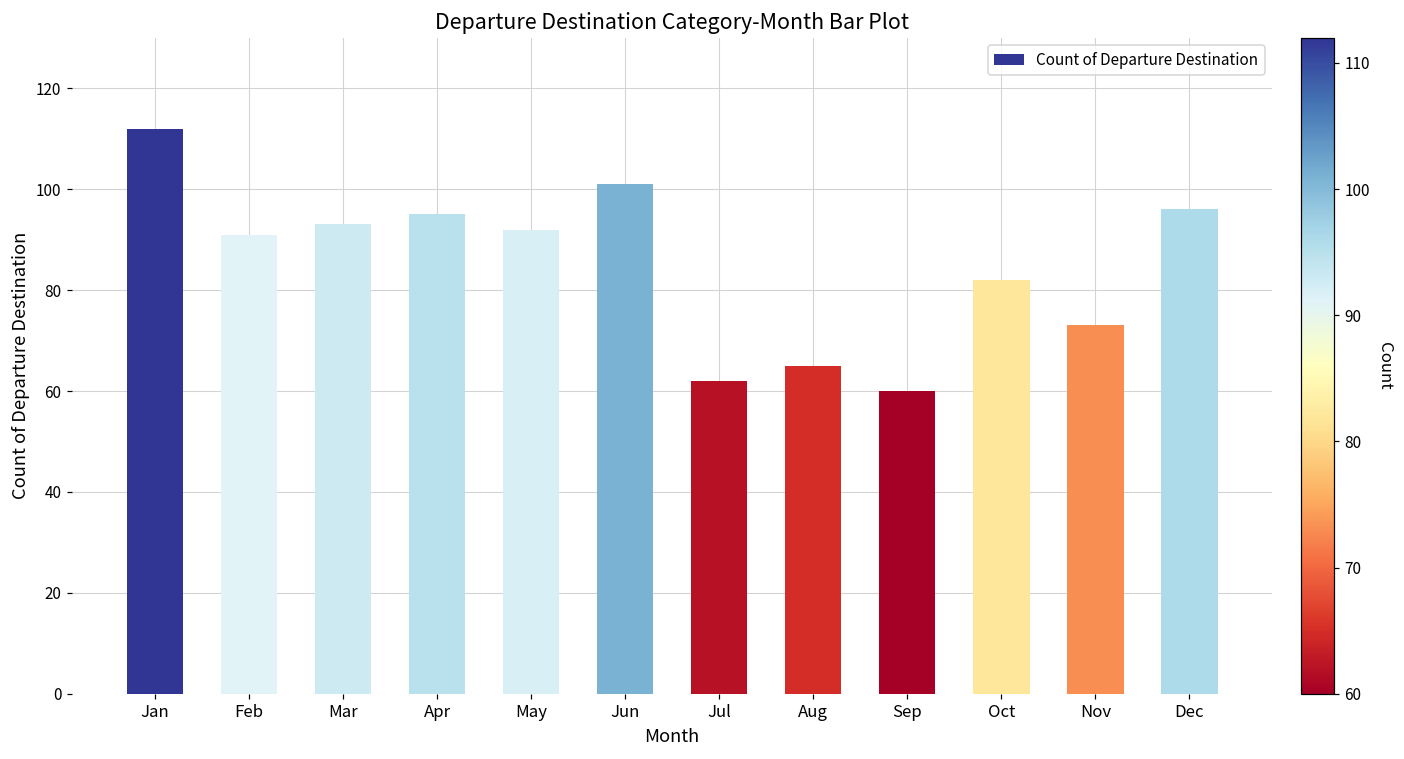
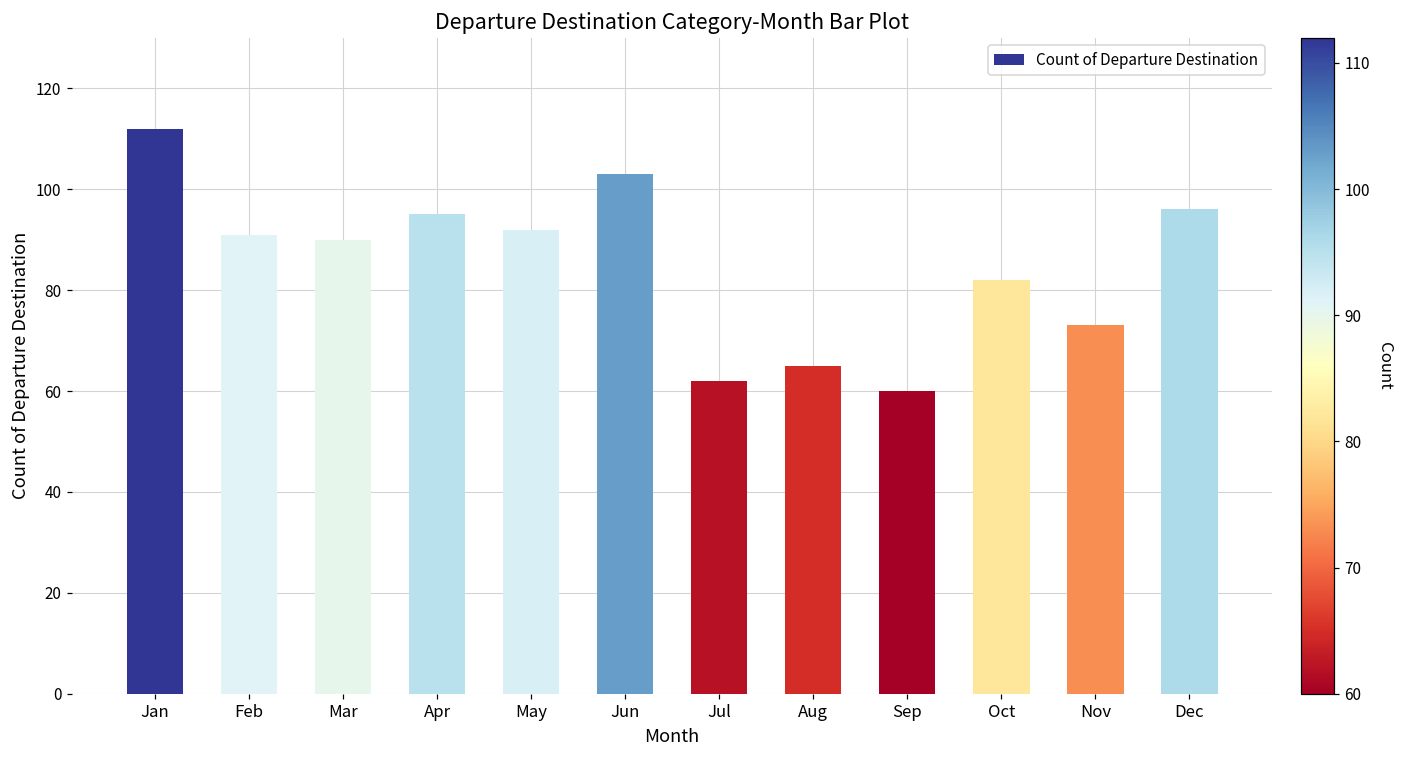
  {
    "Jan": 112,
    "Feb": 91,
-   "Mar": 93,
+   "Mar": 90,
    "Apr": 95,
    "May": 92,
-   "Jun": 101,
+   "Jun": 103,
    "Jul": 62,
    "Aug": 65,
    "Sep": 60,
    "Oct": 82,
    "Nov": 73,
    "Dec": 96
  }
